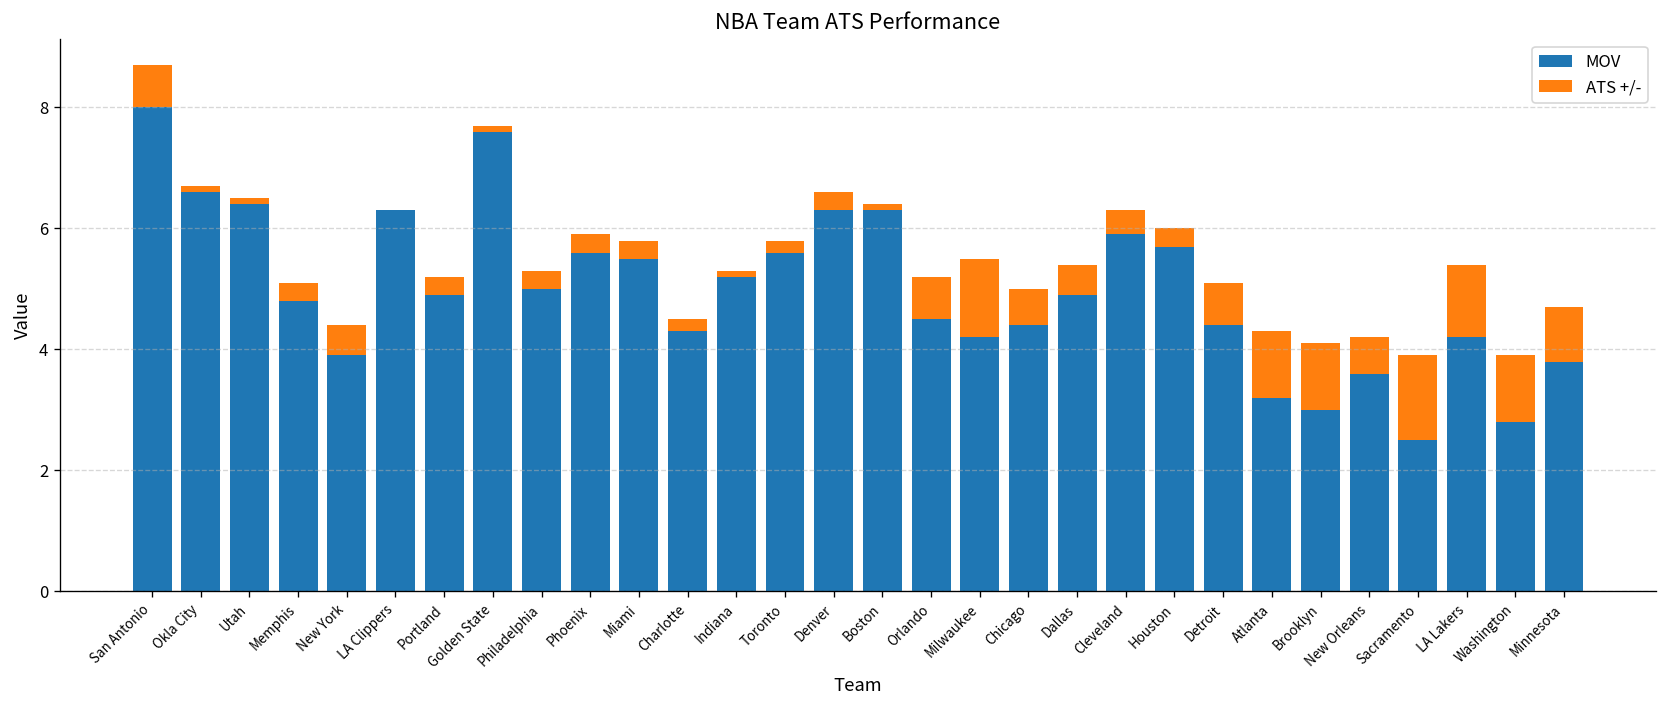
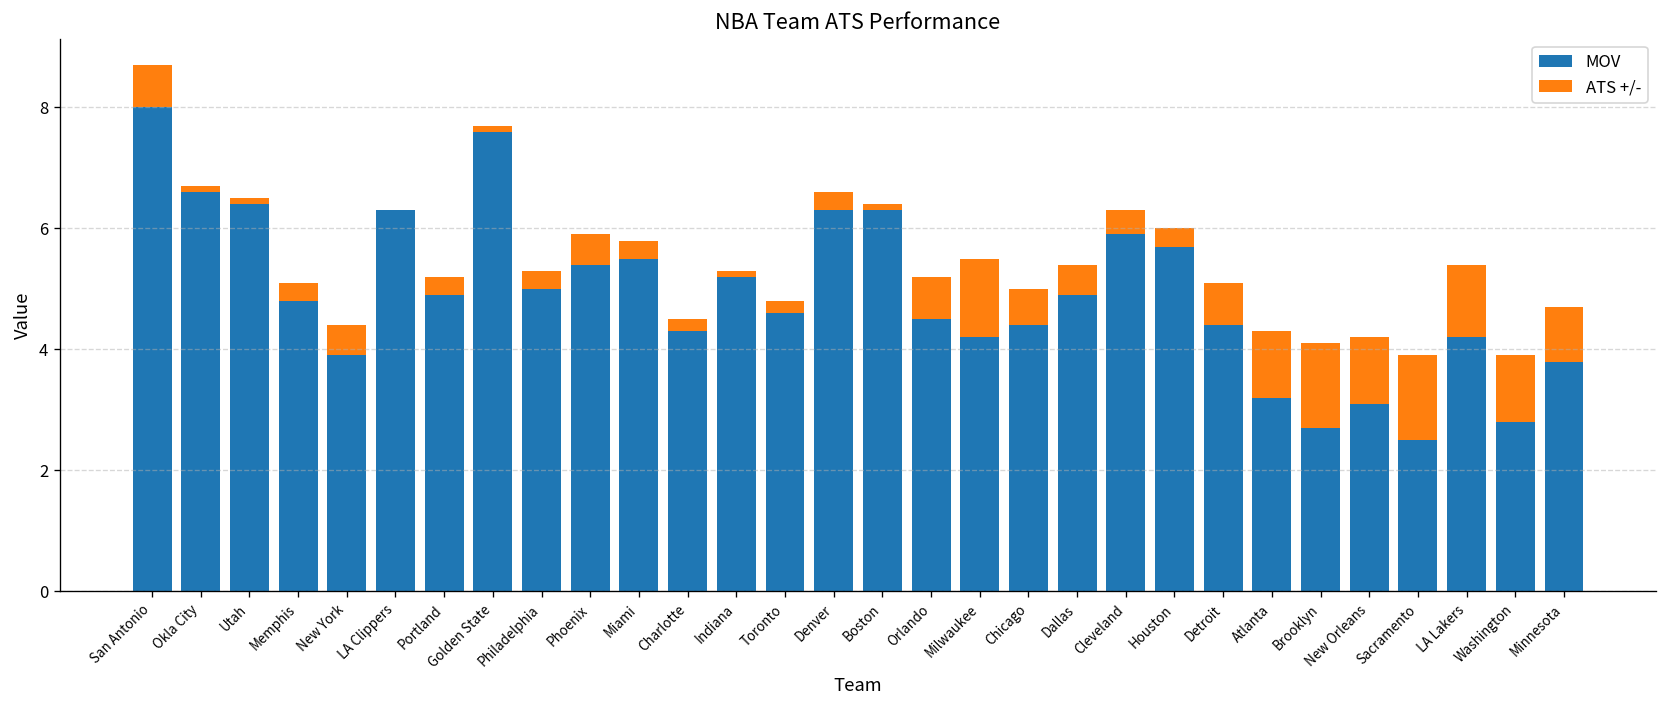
  {
    "MOV": {
      "San Antonio": 8.0,
      "Okla City": 6.6,
      "Utah": 6.5,
      "Memphis": 5.1,
      "New York": 4.4,
      "LA Clippers": 6.3,
      "Portland": 5.2,
      "Golden State": 7.6,
      "Philadelphia": 5.3,
      "Phoenix": 5.9,
      "Miami": 5.8,
      "Charlotte": 4.5,
      "Indiana": 5.3,
-     "Toronto": 5.8,
+     "Toronto": 4.8,
      "Denver": 6.6,
      "Boston": 6.4,
      "Orlando": 5.2,
      "Milwaukee": 5.5,
      "Chicago": 5.0,
      "Dallas": 5.4,
      "Cleveland": 6.3,
      "Houston": 6.0,
      "Detroit": 5.1,
      "Atlanta": 4.3,
      "Brooklyn": 4.1,
      "New Orleans": 4.2,
      "Sacramento": 3.9,
      "LA Lakers": 5.4,
      "Washington": 3.9,
      "Minnesota": 4.7
    },
    "ATS +/-": {
      "San Antonio": 0.7,
      "Okla City": 0.1,
      "LA Clippers": 0.0,
      "Golden State": 0.1,
-     "Phoenix": -0.3,
-     "Brooklyn": -1.1,
-     "New Orleans": -0.6
+     "Phoenix": -0.5,
+     "Brooklyn": -1.4,
+     "New Orleans": -1.1
    }
  }
